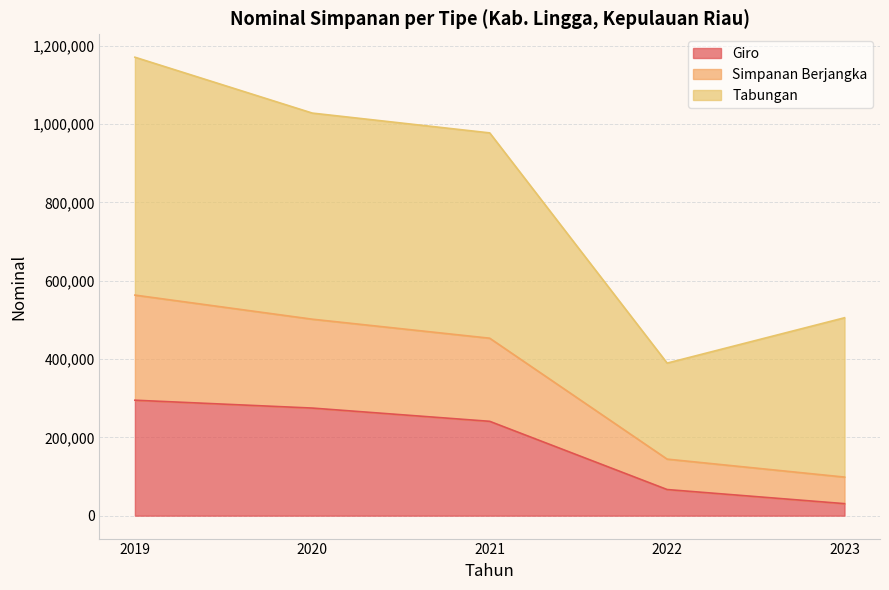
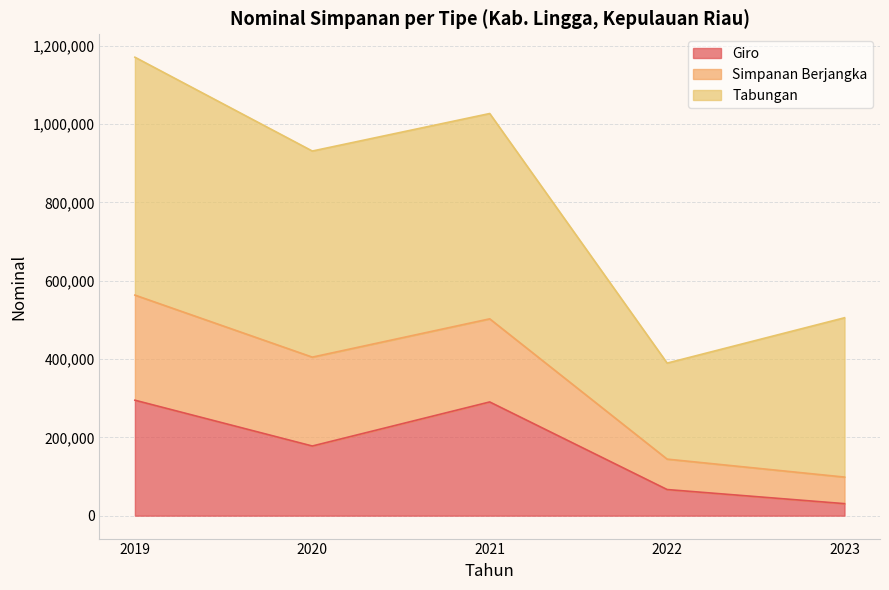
  {
    "Giro": {
      "2019": "290,000",
-     "2020": "270,000",
-     "2021": "240,000",
+     "2020": "180,000",
+     "2021": "290,000",
      "2022": "70,000",
      "2023": "30,000"
    }
  }
